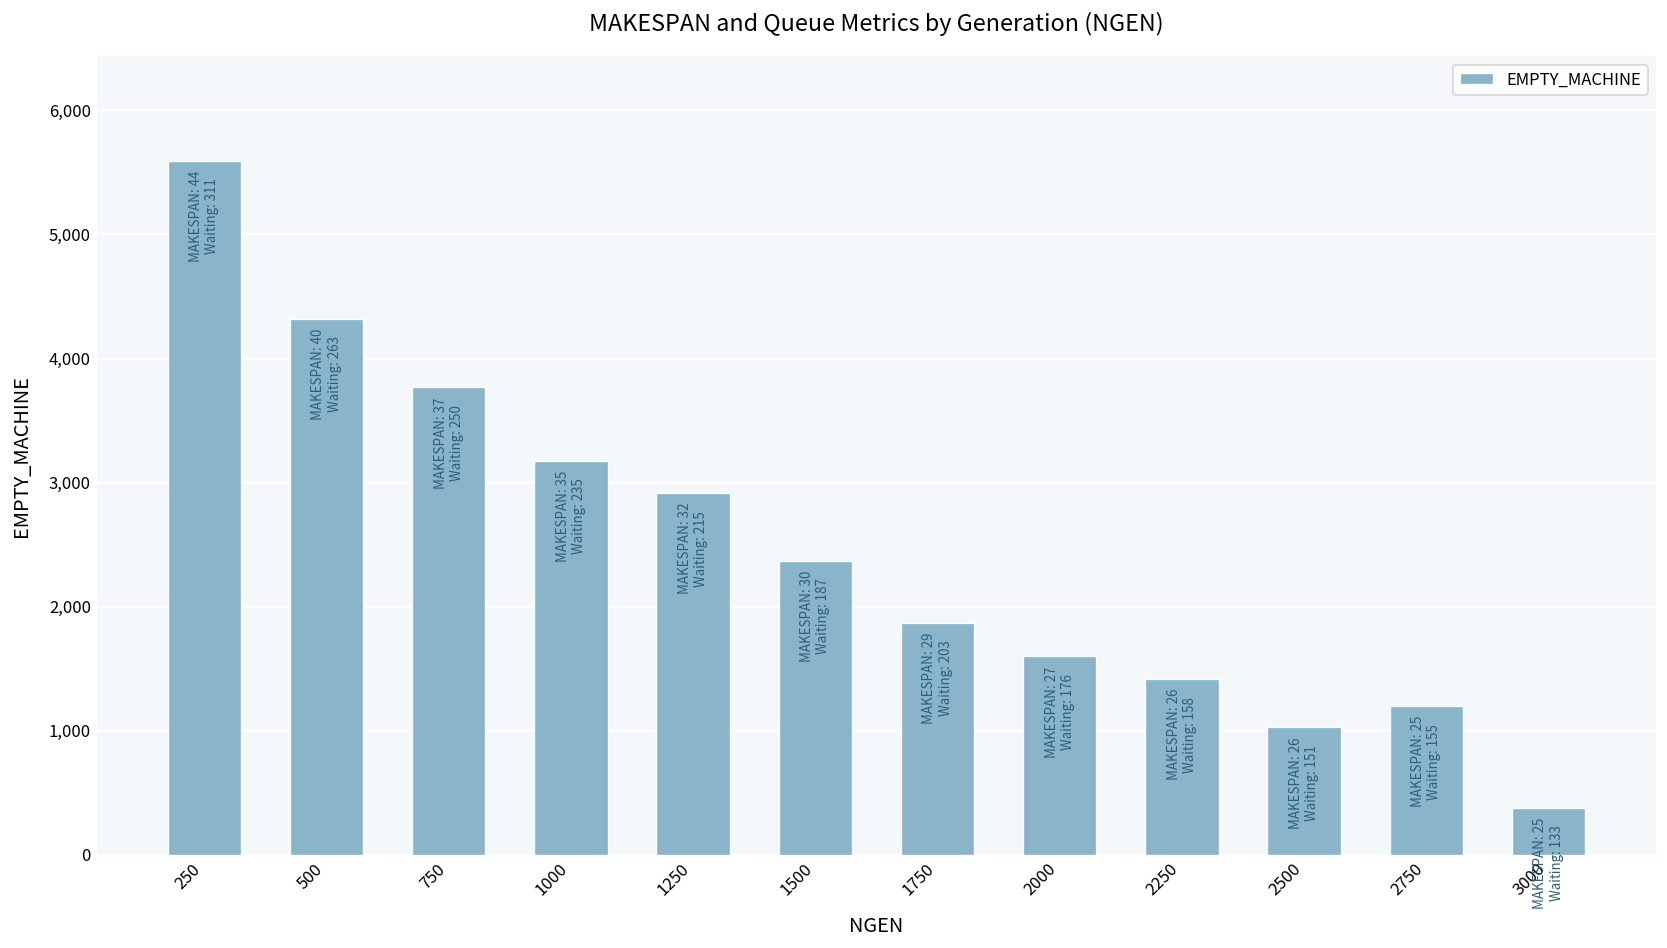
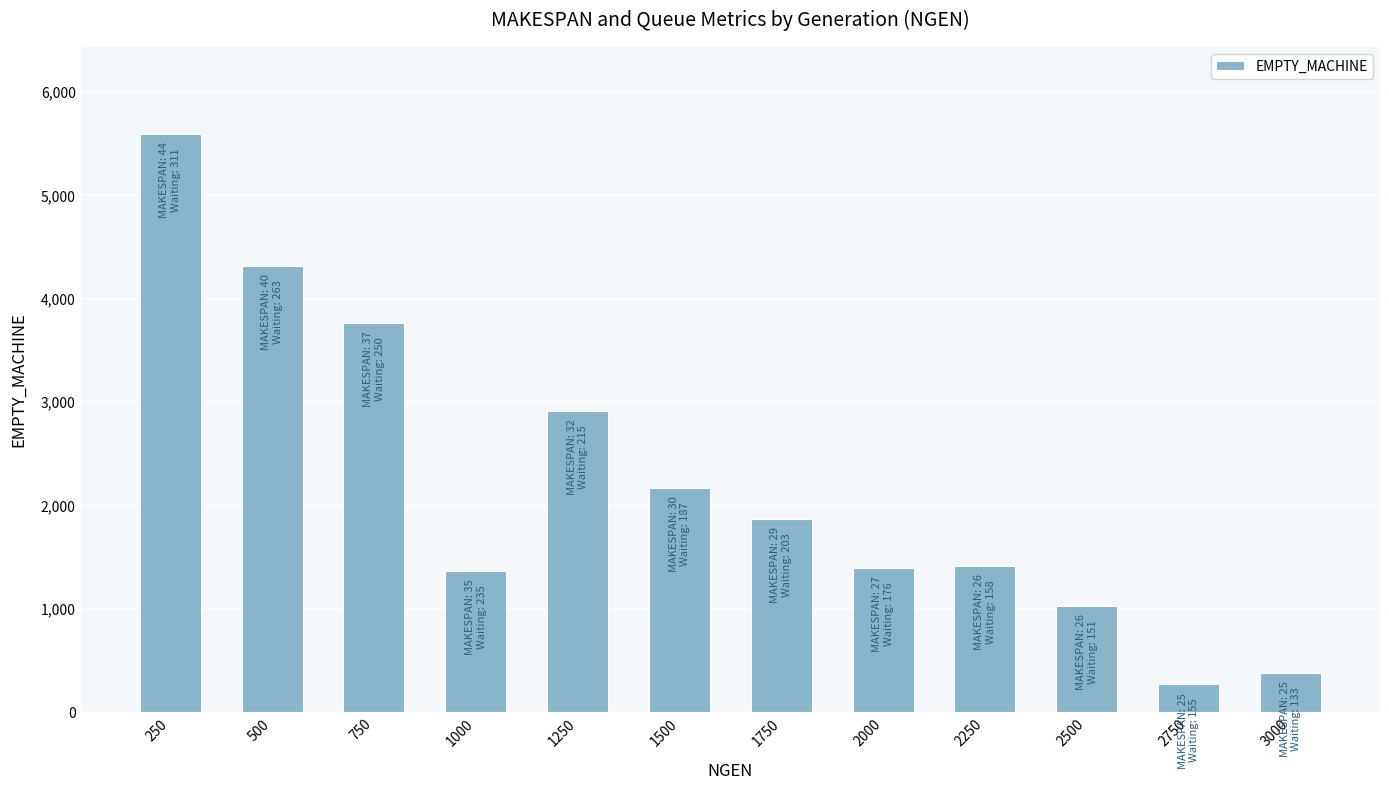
  {
-   "1000": "3,180",
-   "1500": "2,370",
-   "2000": "1,600",
-   "2750": "1,200"
+   "1000": "1,370",
+   "1500": "2,170",
+   "2000": "1,400",
+   "2750": "270"
  }
